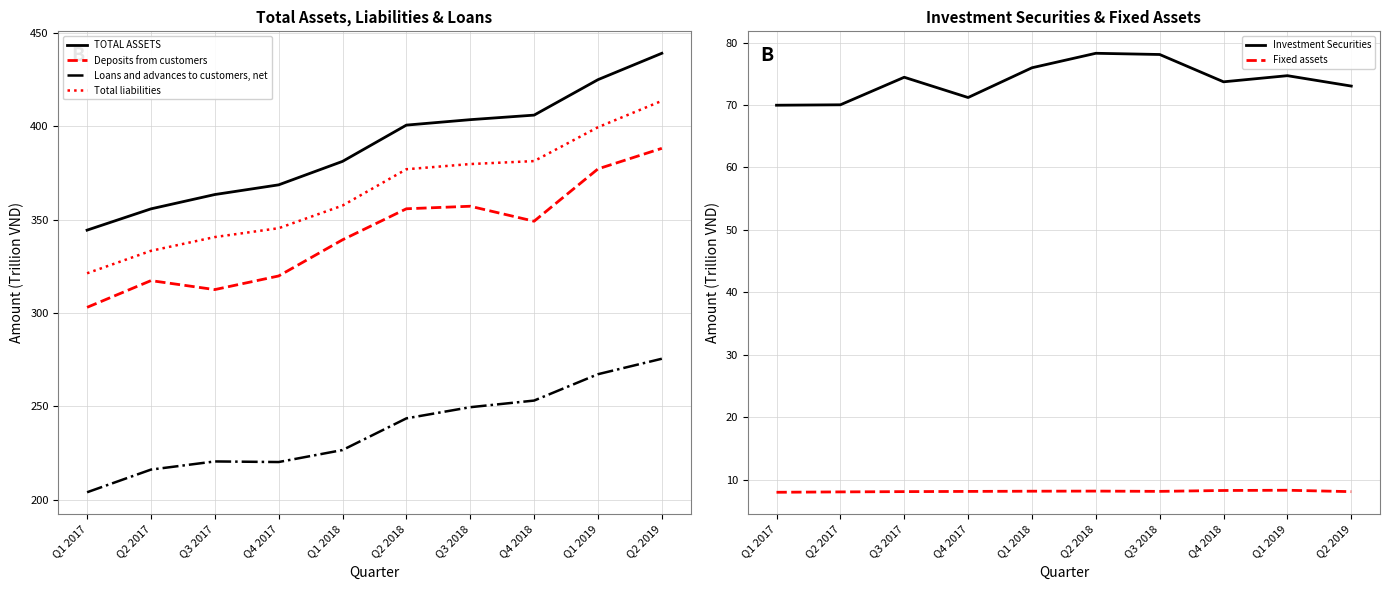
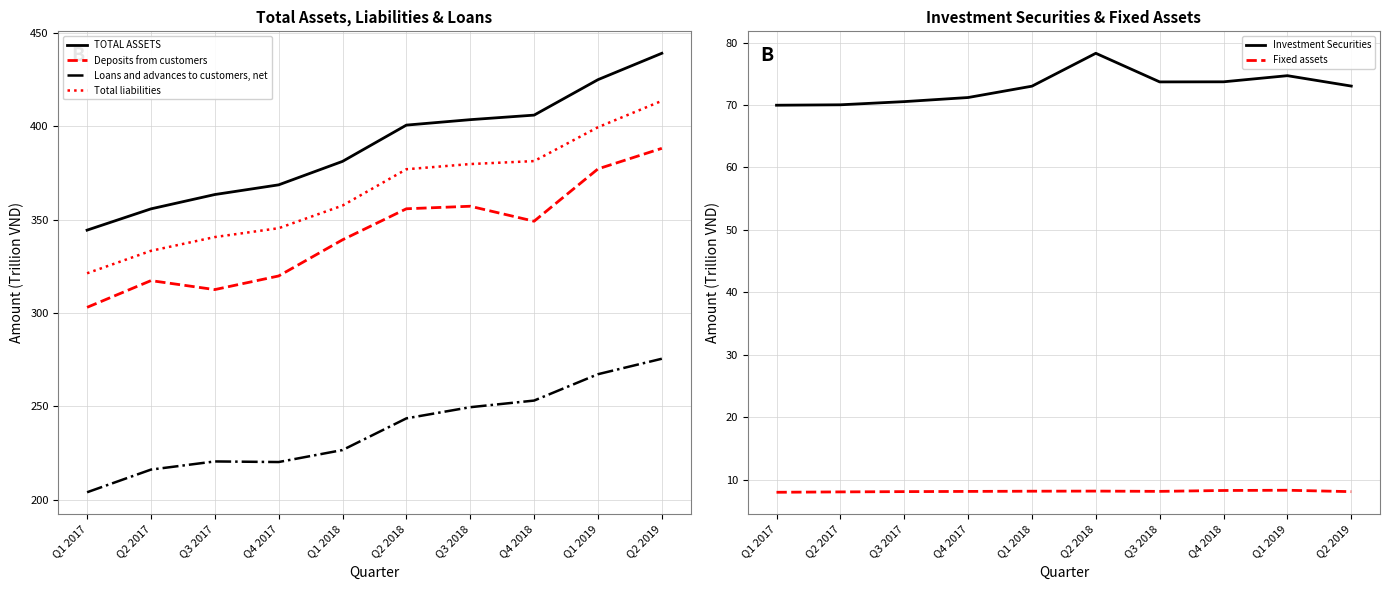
  {
    "Investment Securities & Fixed Assets": {
      "Investment Securities": {
        "Q1 2017": 70,
        "Q2 2017": 70,
-       "Q3 2017": 74,
+       "Q3 2017": 71,
        "Q4 2017": 71,
-       "Q1 2018": 76,
+       "Q1 2018": 73,
        "Q2 2018": 78,
-       "Q3 2018": 78,
+       "Q3 2018": 74,
        "Q4 2018": 74,
        "Q1 2019": 75,
        "Q2 2019": 73
      },
      "Fixed assets": {
        "Q1 2017": 8,
        "Q2 2017": 8,
        "Q3 2017": 8,
        "Q4 2017": 8,
        "Q1 2018": 8,
        "Q2 2018": 8,
        "Q3 2018": 8,
        "Q4 2018": 8,
        "Q1 2019": 8,
        "Q2 2019": 8
      }
    }
  }
